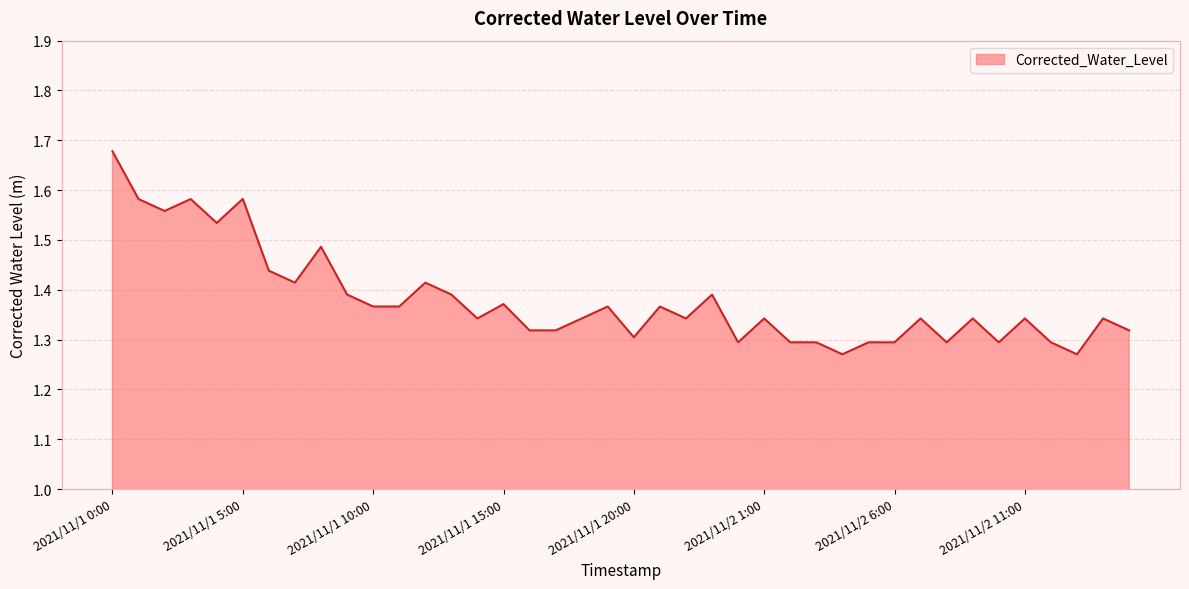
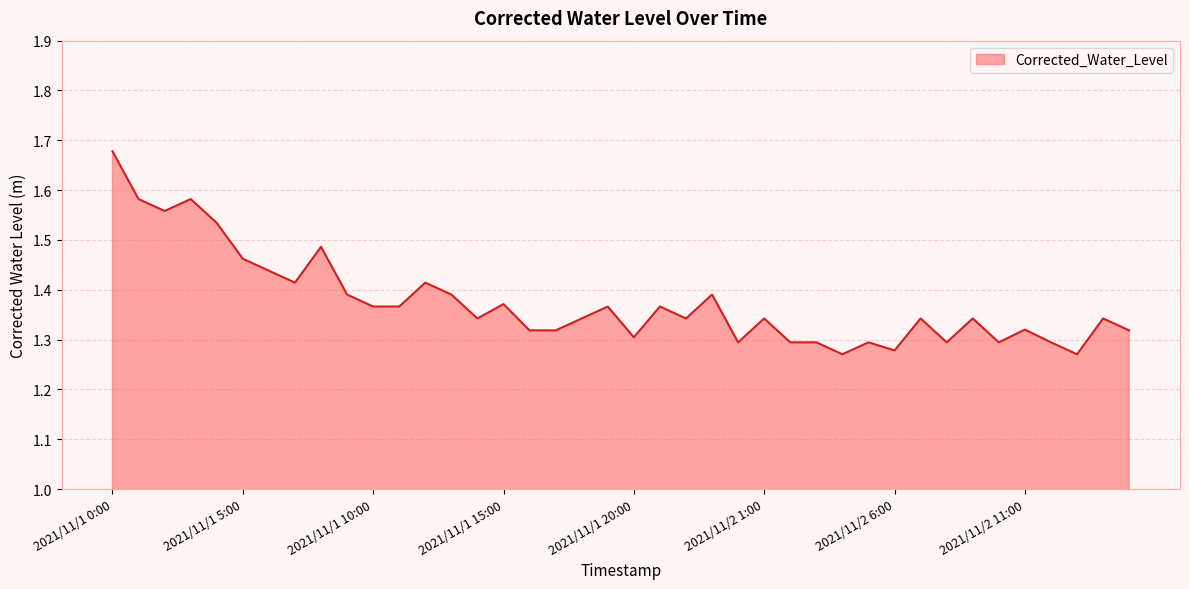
  {
    "2021/11/1 0:00": 1.68,
-   "2021/11/1 5:00": 1.58,
+   "2021/11/1 5:00": 1.46,
    "2021/11/1 10:00": 1.37,
    "2021/11/1 15:00": 1.37,
    "2021/11/1 20:00": 1.30,
    "2021/11/2 1:00": 1.34,
-   "2021/11/2 6:00": 1.29,
-   "2021/11/2 11:00": 1.34
+   "2021/11/2 6:00": 1.28,
+   "2021/11/2 11:00": 1.32
  }
